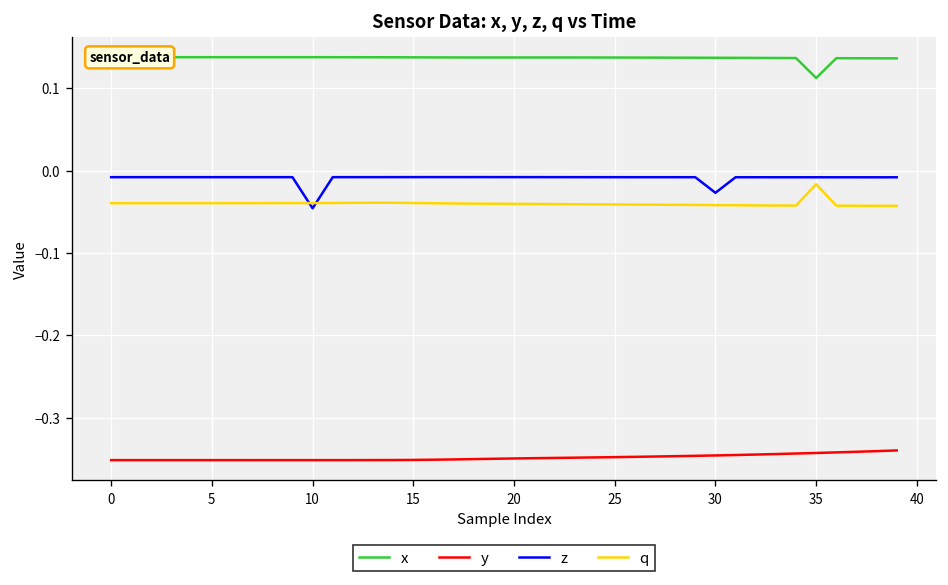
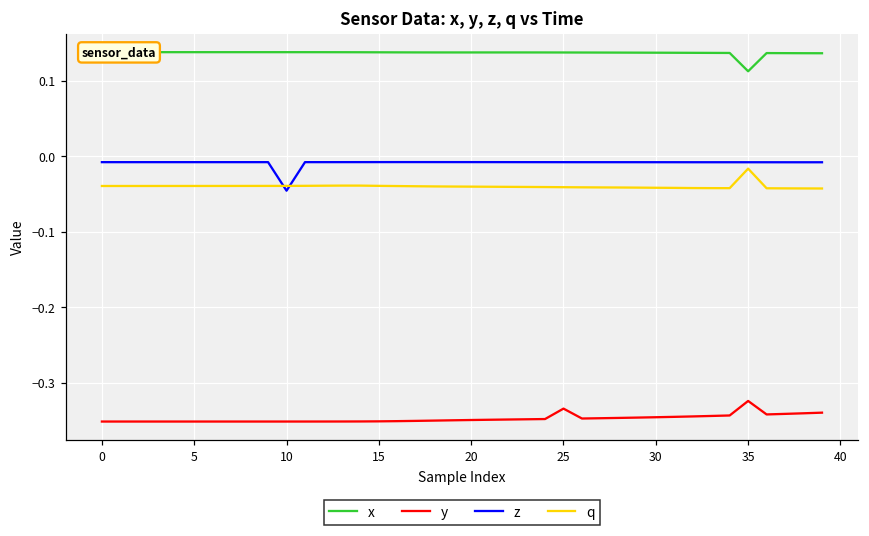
  {
    "x": {
      "5": 0.14,
      "10": 0.14,
      "15": 0.14,
      "20": 0.14,
      "25": 0.14,
      "30": 0.14,
      "35": 0.11
    },
    "y": {
      "0": -0.35,
      "5": -0.35,
      "10": -0.35,
      "15": -0.35,
      "20": -0.35,
-     "25": -0.35,
+     "25": -0.33,
      "30": -0.35,
-     "35": -0.34
+     "35": -0.32
    },
    "z": {
      "0": -0.01,
      "5": -0.01,
      "10": -0.05,
      "15": -0.01,
      "20": -0.01,
      "25": -0.01,
-     "30": -0.03,
+     "30": -0.01,
      "35": -0.01
    },
    "q": {
      "0": -0.04,
      "5": -0.04,
      "10": -0.04,
      "15": -0.04,
      "20": -0.04,
      "25": -0.04,
      "30": -0.04,
      "35": -0.02
    }
  }
